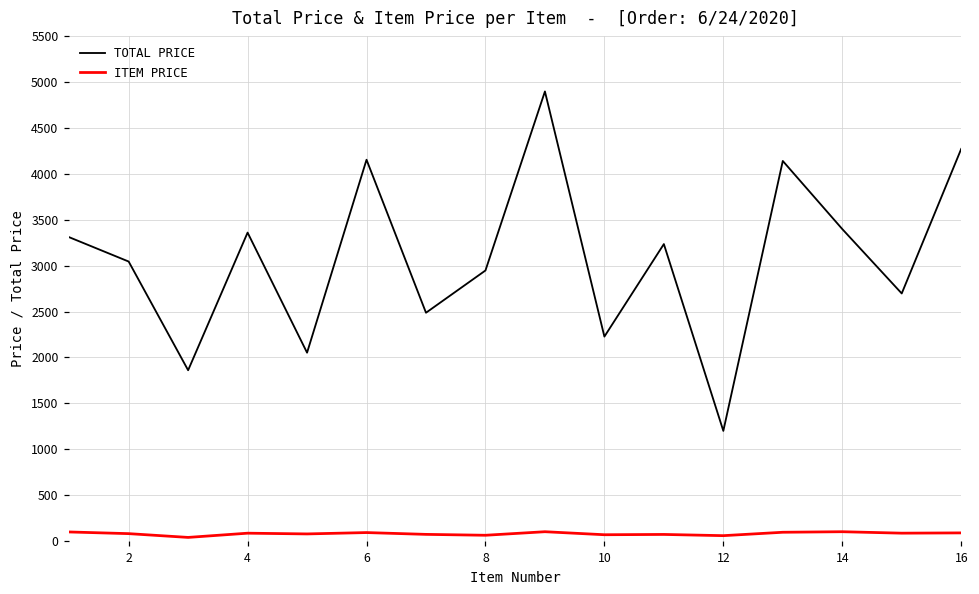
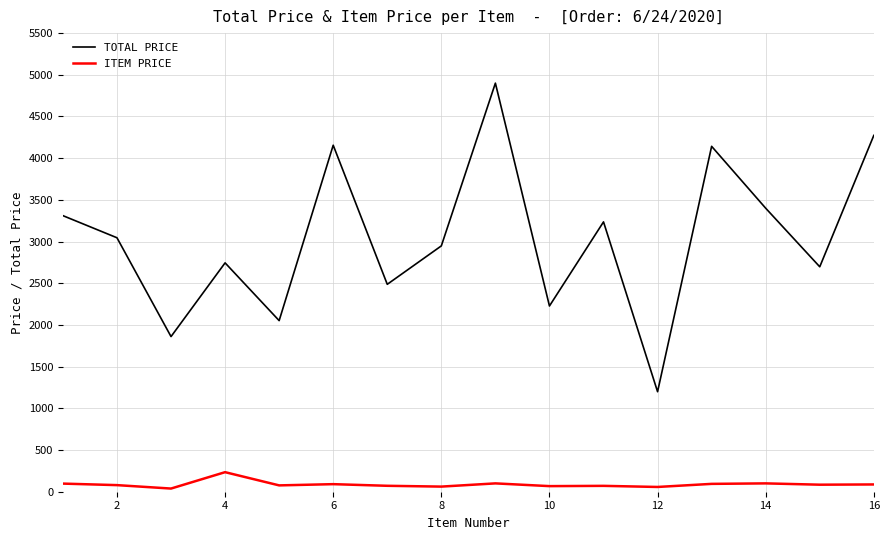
  {
    "TOTAL PRICE": {
      "2": 3000,
-     "4": 3400,
+     "4": 2700,
      "6": 4200,
      "8": 2900,
      "10": 2200,
      "12": 1200,
      "14": 3400,
      "16": 4300
    },
    "ITEM PRICE": {
      "2": 100,
-     "4": 100,
+     "4": 200,
      "6": 100,
      "8": 100,
      "10": 100,
      "12": 100,
      "14": 100,
      "16": 100
    }
  }
